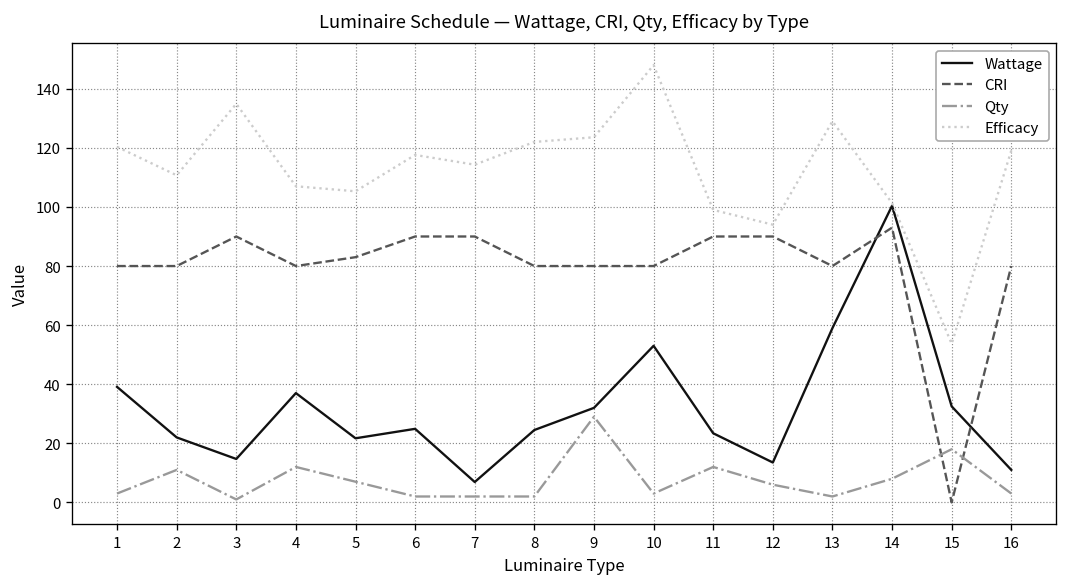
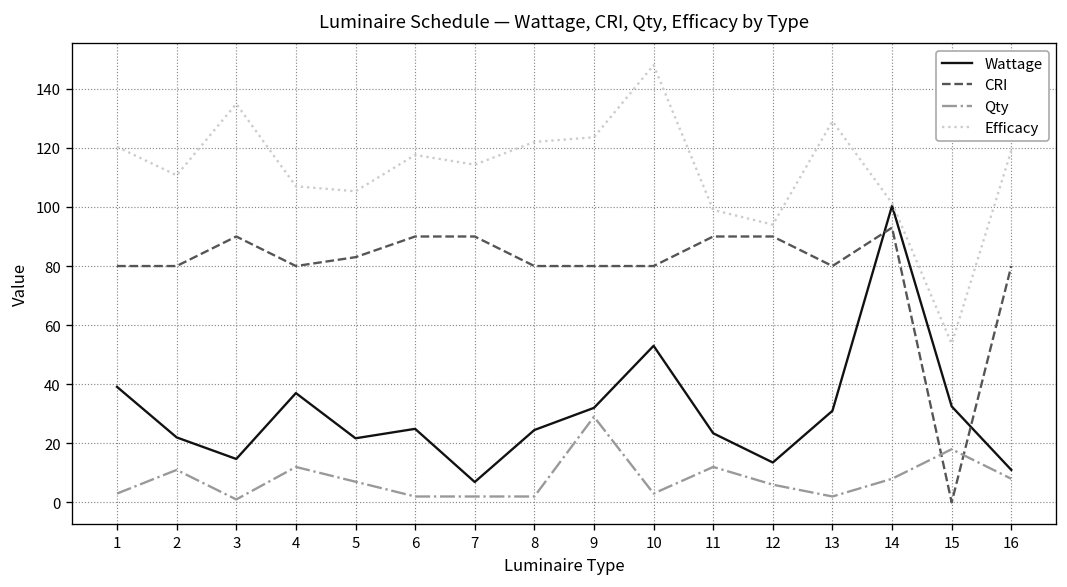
  {
    "Wattage": {
      "1": 39,
      "2": 22,
      "3": 15,
      "4": 37,
      "5": 22,
      "6": 25,
      "7": 7,
      "8": 25,
      "9": 32,
      "10": 53,
      "11": 23,
      "12": 14,
-     "13": 59,
+     "13": 31,
      "15": 33,
      "16": 11
    },
    "CRI": {
      "1": 80,
      "2": 80,
      "3": 90,
      "4": 80,
      "5": 83,
      "6": 90,
      "7": 90,
      "8": 80,
      "9": 80,
      "10": 80,
      "11": 90,
      "12": 90,
      "13": 80,
      "14": 93,
      "15": 0,
      "16": 80
    },
    "Qty": {
      "1": 3,
      "2": 11,
      "3": 1,
      "4": 12,
      "5": 7,
      "6": 2,
      "7": 2,
      "8": 2,
      "9": 29,
      "10": 3,
      "11": 12,
      "12": 6,
      "13": 2,
      "14": 8,
      "15": 18,
-     "16": 3
+     "16": 8
    },
    "Efficacy": {
      "1": 120,
      "2": 111,
      "3": 135,
      "4": 107,
      "5": 105,
      "6": 118,
      "7": 114,
      "8": 122,
      "9": 124,
      "10": 148,
      "11": 99,
      "12": 94,
      "13": 129,
      "15": 54,
      "16": 119
    }
  }
